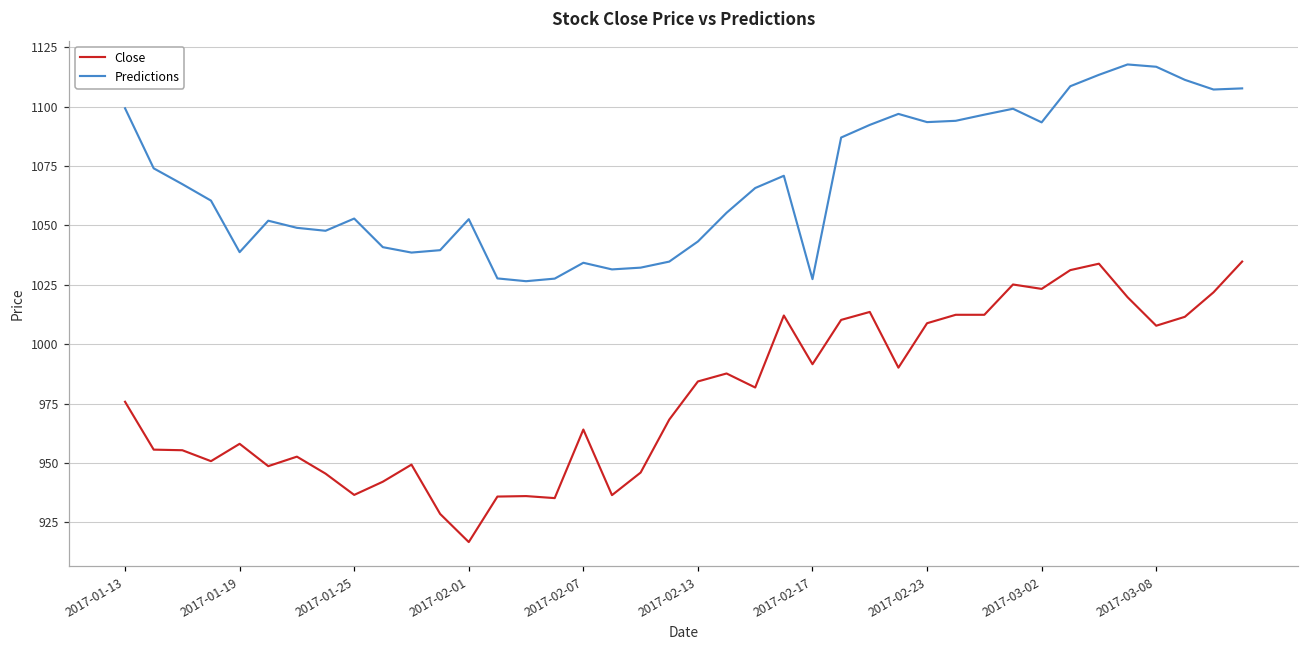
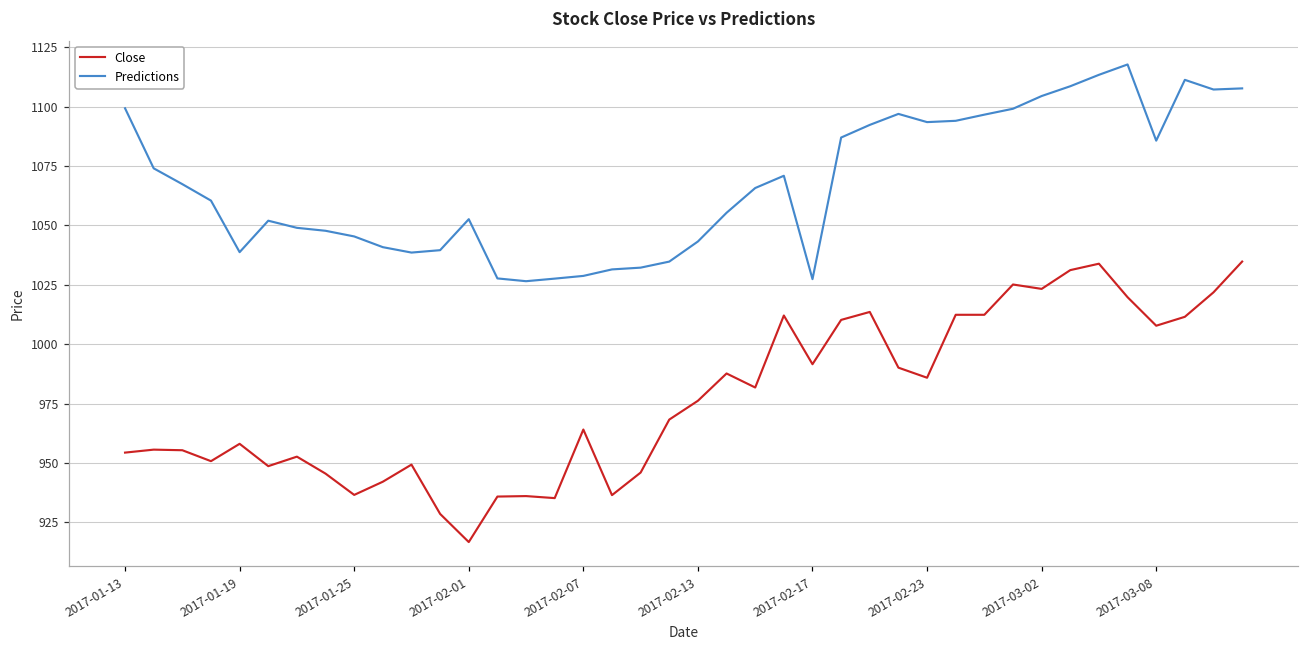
  {
    "Close": {
-     "2017-01-13": 976,
+     "2017-01-13": 954,
      "2017-01-19": 958,
      "2017-01-25": 937,
      "2017-02-01": 917,
      "2017-02-07": 964,
-     "2017-02-13": 984,
+     "2017-02-13": 976,
      "2017-02-17": 992,
-     "2017-02-23": 1009,
+     "2017-02-23": 986,
      "2017-03-02": 1023,
      "2017-03-08": 1008
    },
    "Predictions": {
      "2017-01-13": 1099,
      "2017-01-19": 1039,
-     "2017-01-25": 1053,
+     "2017-01-25": 1045,
      "2017-02-01": 1053,
-     "2017-02-07": 1034,
+     "2017-02-07": 1029,
      "2017-02-13": 1043,
      "2017-02-17": 1027,
      "2017-02-23": 1093,
-     "2017-03-02": 1093,
-     "2017-03-08": 1117
+     "2017-03-02": 1104,
+     "2017-03-08": 1086
    }
  }
